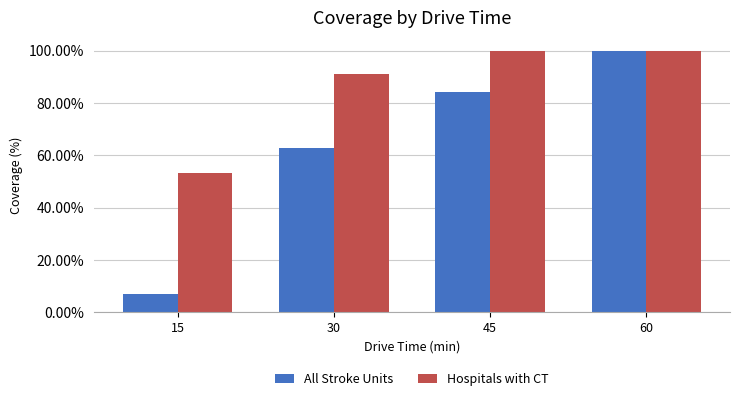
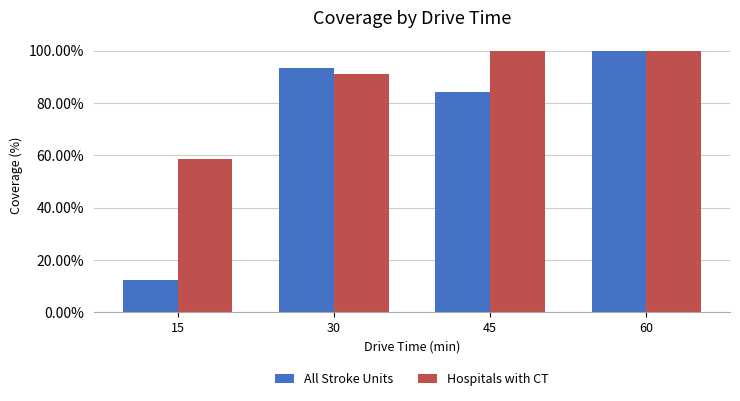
  {
    "All Stroke Units": {
-     "15": "7%",
-     "30": "63%",
+     "15": "13%",
+     "30": "94%",
      "45": "84%",
      "60": "100%"
    },
    "Hospitals with CT": {
-     "15": "53%",
+     "15": "59%",
      "30": "91%",
      "45": "100%",
      "60": "100%"
    }
  }
